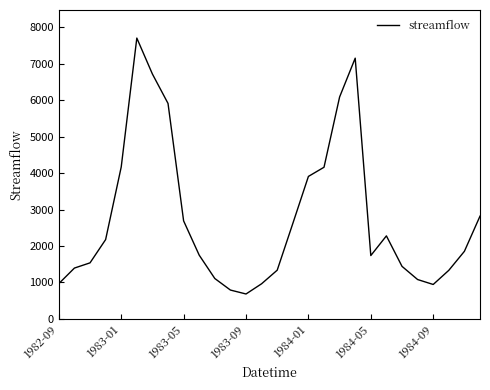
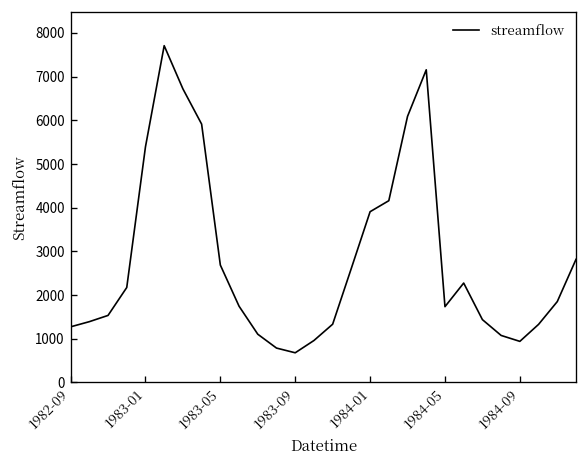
  {
-   "1982-09": 1000,
-   "1983-01": 4200,
+   "1982-09": 1300,
+   "1983-01": 5400,
    "1983-05": 2700,
    "1983-09": 700,
    "1984-01": 3900,
    "1984-05": 1700,
    "1984-09": 900
  }
